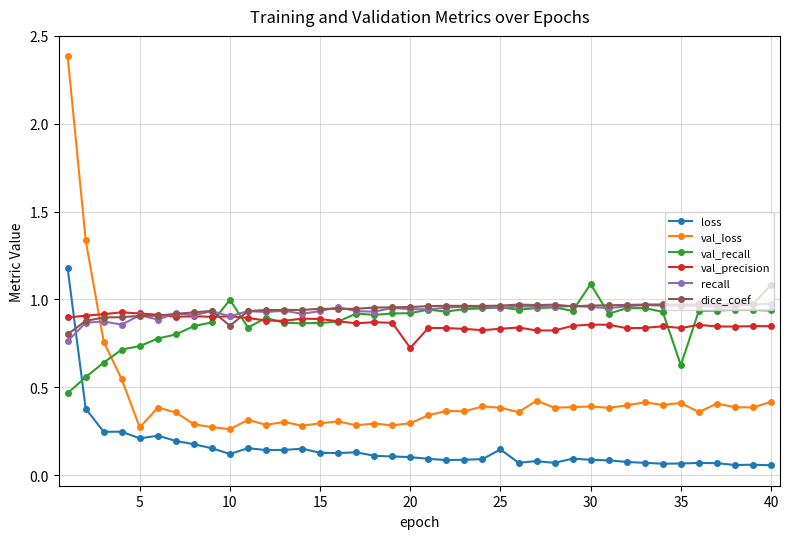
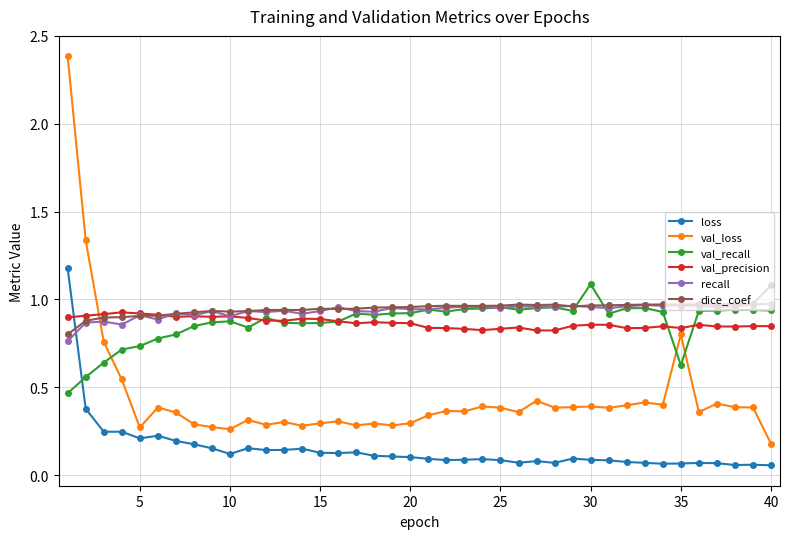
  {
    "loss": {
      "5": 0.21,
      "10": 0.12,
      "15": 0.13,
      "20": 0.10,
-     "25": 0.15,
+     "25": 0.09,
      "30": 0.09,
      "35": 0.07,
      "40": 0.06
    },
    "val_loss": {
      "5": 0.27,
      "10": 0.26,
      "15": 0.30,
      "20": 0.30,
      "25": 0.38,
      "30": 0.39,
-     "35": 0.41,
-     "40": 0.42
+     "35": 0.80,
+     "40": 0.18
    },
    "val_recall": {
      "5": 0.73,
-     "10": 1.00,
+     "10": 0.88,
      "15": 0.87,
      "20": 0.92,
      "30": 1.09,
      "35": 0.63,
      "40": 0.94
    },
    "val_precision": {
      "15": 0.89,
-     "20": 0.72,
+     "20": 0.87,
      "25": 0.83,
      "30": 0.86,
      "35": 0.84,
      "40": 0.85
    },
    "dice_coef": {
-     "10": 0.85
+     "10": 0.93
    }
  }
